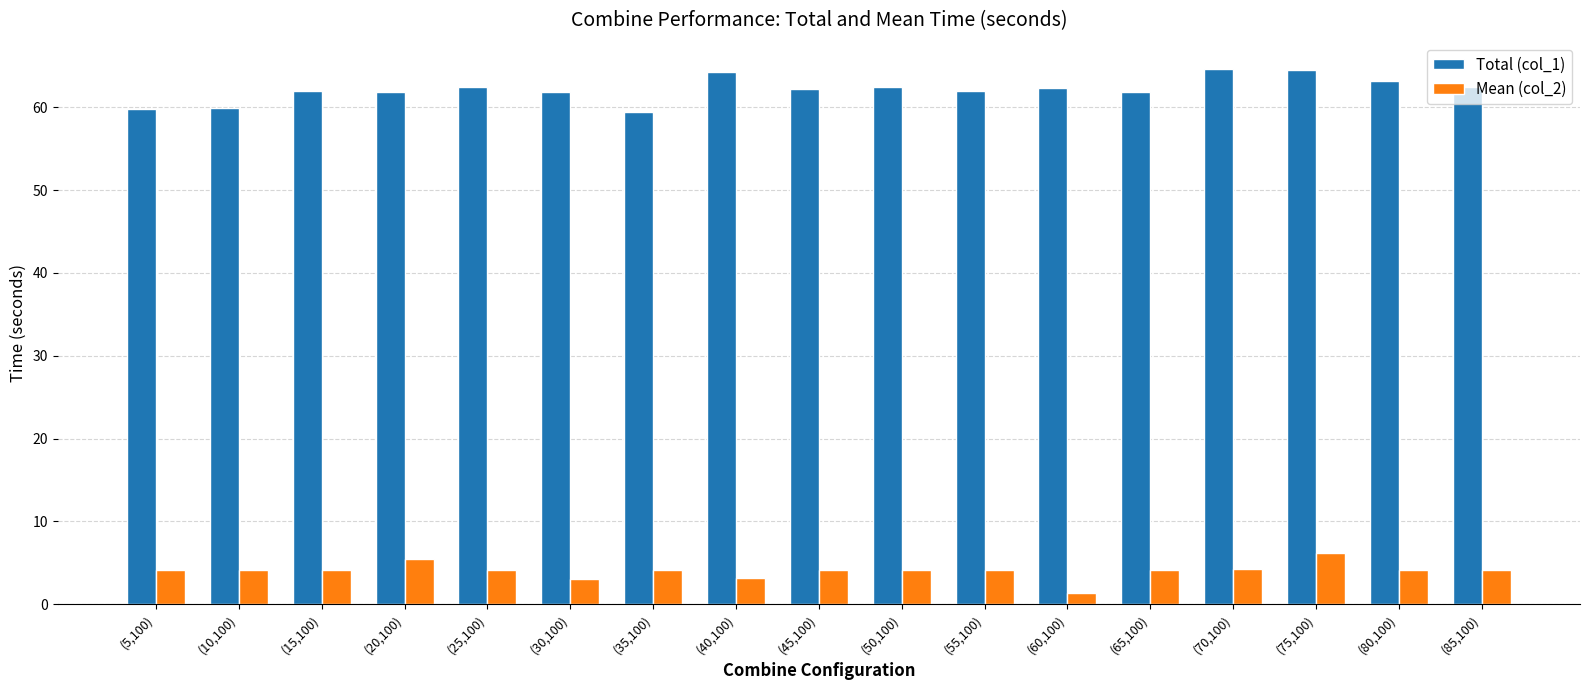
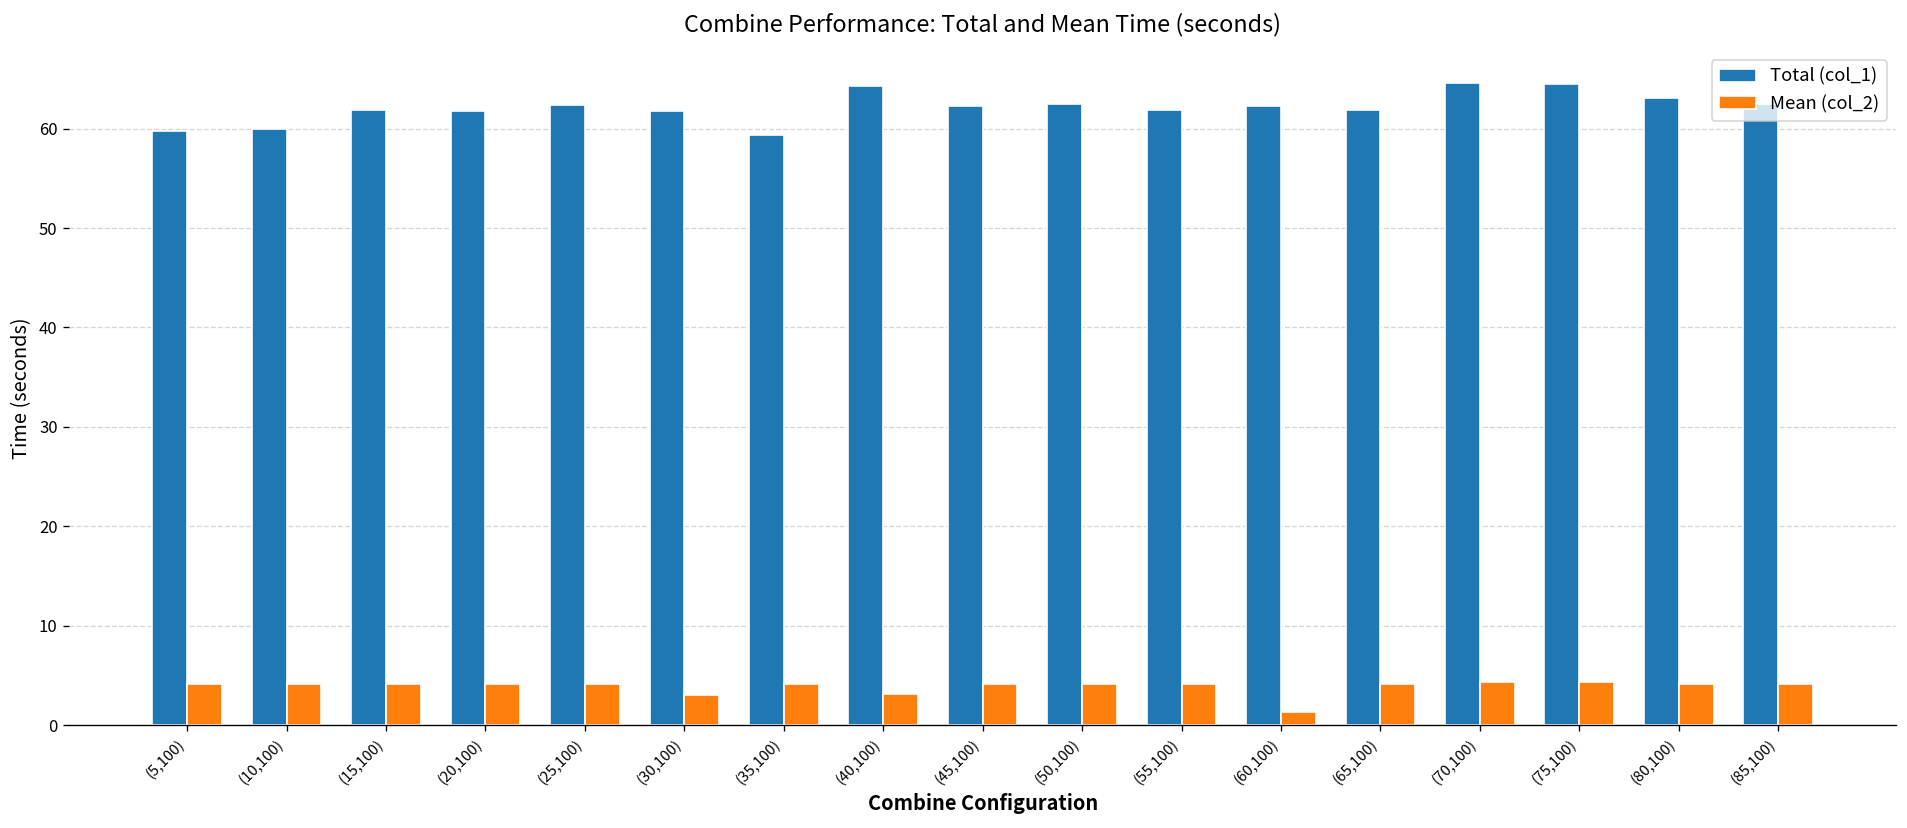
  {
    "Total (col_1)": {
      "(5,100)": 60,
      "(10,100)": 60,
      "(15,100)": 62,
      "(20,100)": 62,
      "(25,100)": 62,
      "(30,100)": 62,
      "(35,100)": 59,
      "(40,100)": 64,
      "(45,100)": 62,
      "(50,100)": 62,
      "(55,100)": 62,
      "(60,100)": 62,
      "(65,100)": 62,
      "(70,100)": 65,
      "(75,100)": 65,
      "(80,100)": 63
    },
    "Mean (col_2)": {
      "(5,100)": 4,
      "(10,100)": 4,
      "(15,100)": 4,
-     "(20,100)": 5,
+     "(20,100)": 4,
      "(25,100)": 4,
      "(30,100)": 3,
      "(35,100)": 4,
      "(40,100)": 3,
      "(45,100)": 4,
      "(50,100)": 4,
      "(55,100)": 4,
      "(60,100)": 1,
      "(65,100)": 4,
      "(70,100)": 4,
-     "(75,100)": 6,
+     "(75,100)": 4,
      "(80,100)": 4,
      "(85,100)": 4
    }
  }
